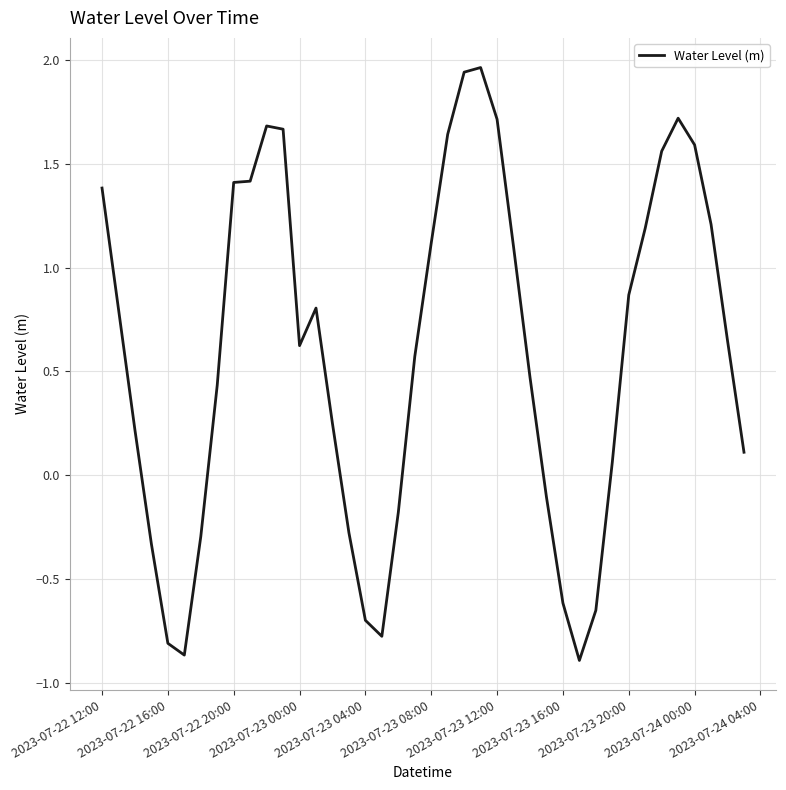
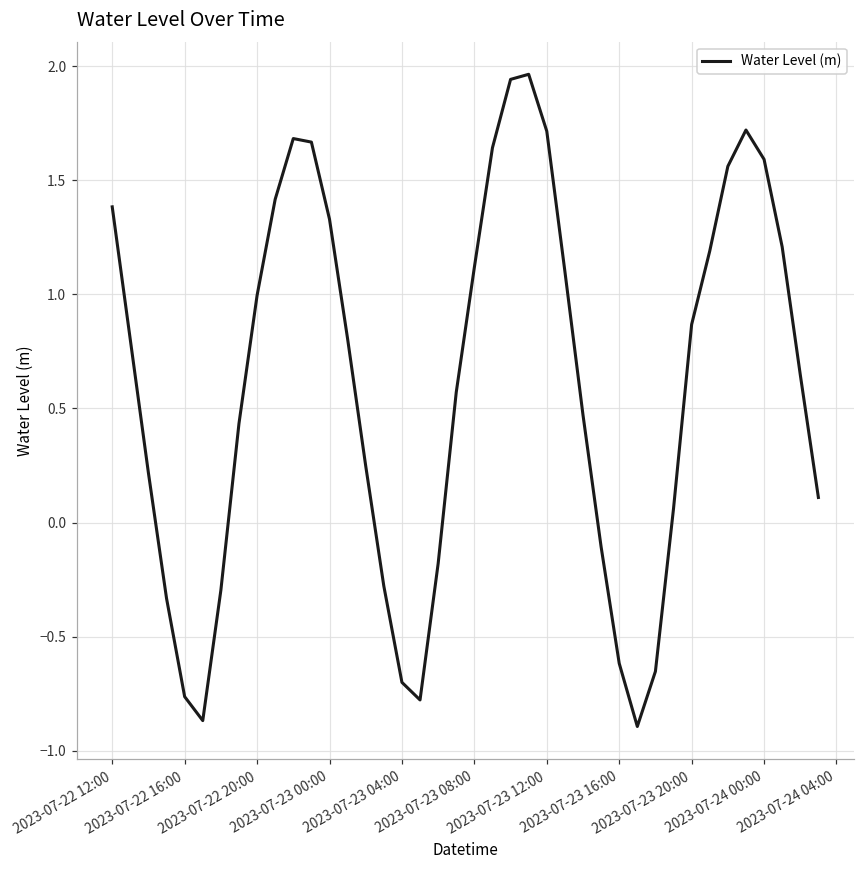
  {
    "2023-07-22 12:00": 1.38,
-   "2023-07-22 16:00": -0.81,
-   "2023-07-22 20:00": 1.41,
-   "2023-07-23 00:00": 0.62,
+   "2023-07-22 16:00": -0.76,
+   "2023-07-22 20:00": 0.99,
+   "2023-07-23 00:00": 1.33,
    "2023-07-23 04:00": -0.70,
    "2023-07-23 08:00": 1.12,
    "2023-07-23 12:00": 1.71,
    "2023-07-23 16:00": -0.62,
    "2023-07-23 20:00": 0.87,
    "2023-07-24 00:00": 1.59
  }
